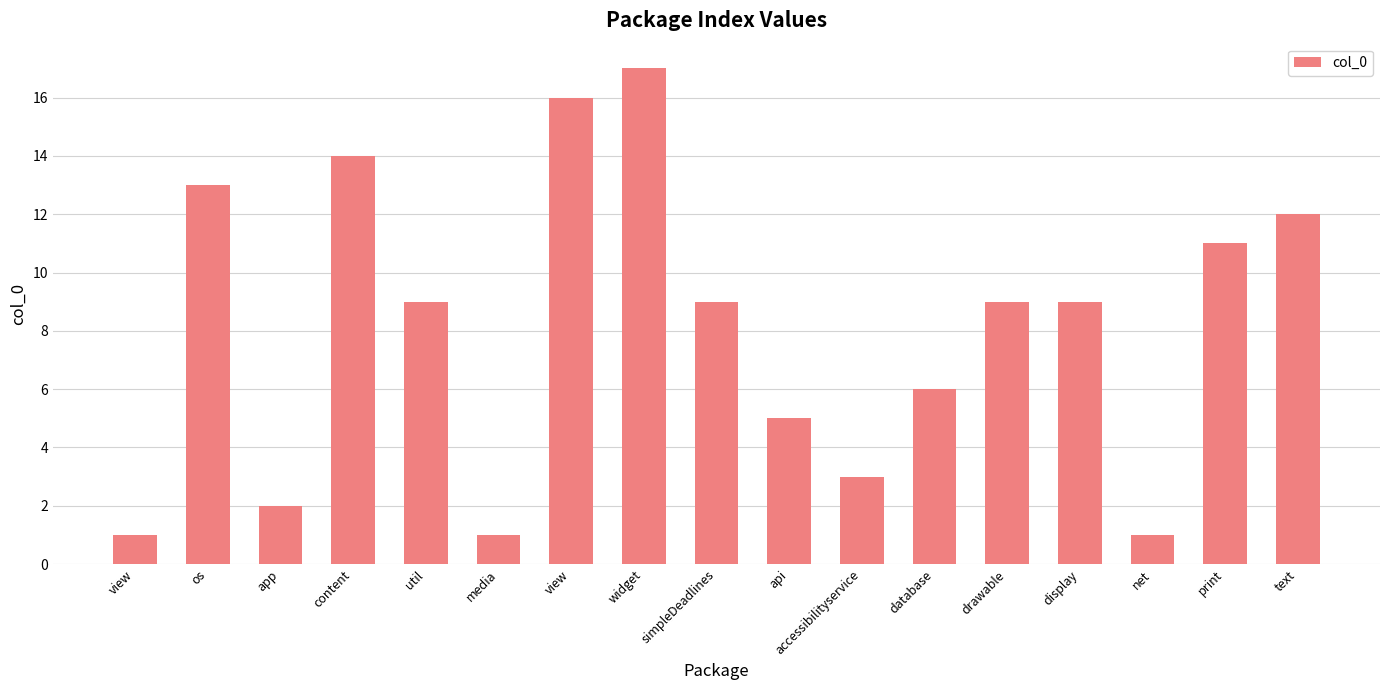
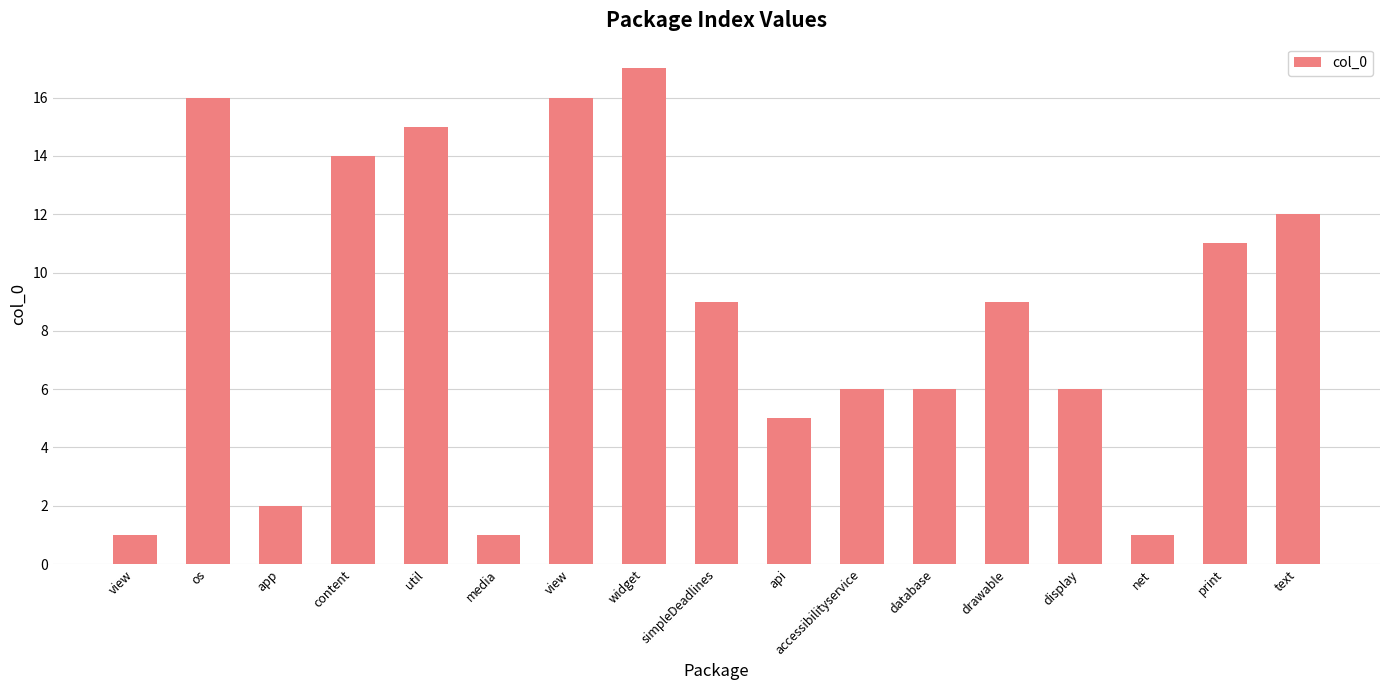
  {
-   "os": 13,
+   "os": 16,
    "app": 2,
    "content": 14,
-   "util": 9,
+   "util": 15,
    "media": 1,
    "widget": 17,
    "simpleDeadlines": 9,
    "api": 5,
-   "accessibilityservice": 3,
+   "accessibilityservice": 6,
    "database": 6,
    "drawable": 9,
-   "display": 9,
+   "display": 6,
    "net": 1,
    "print": 11,
    "text": 12
  }
